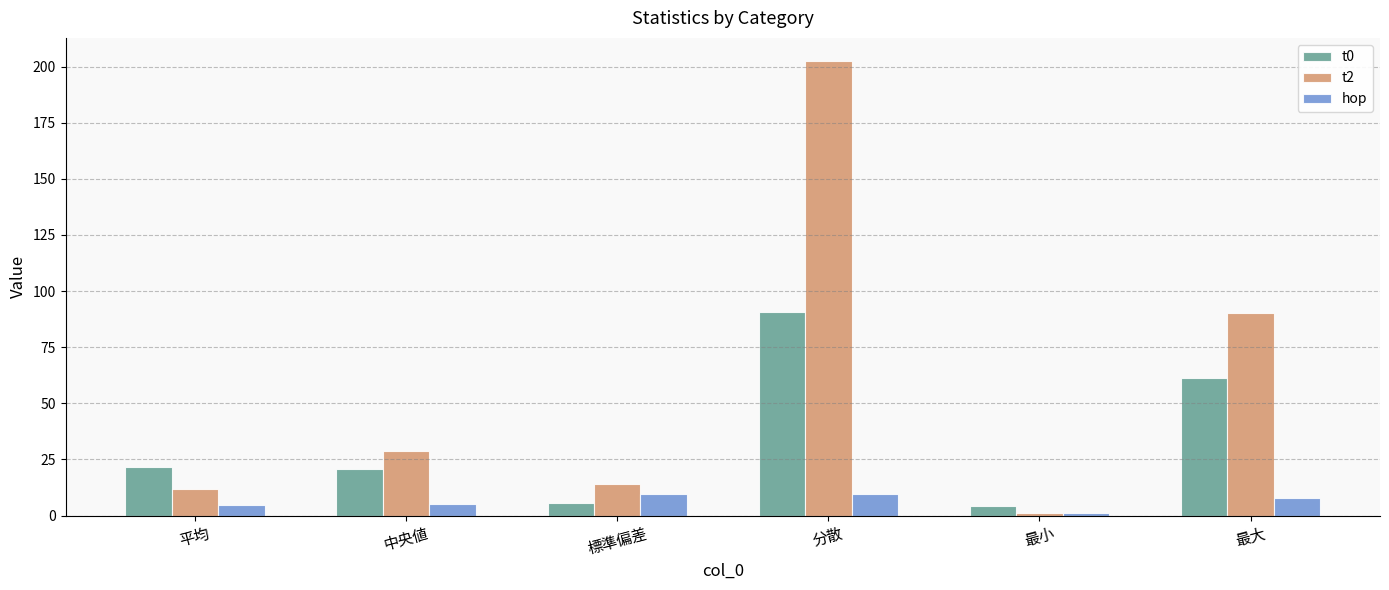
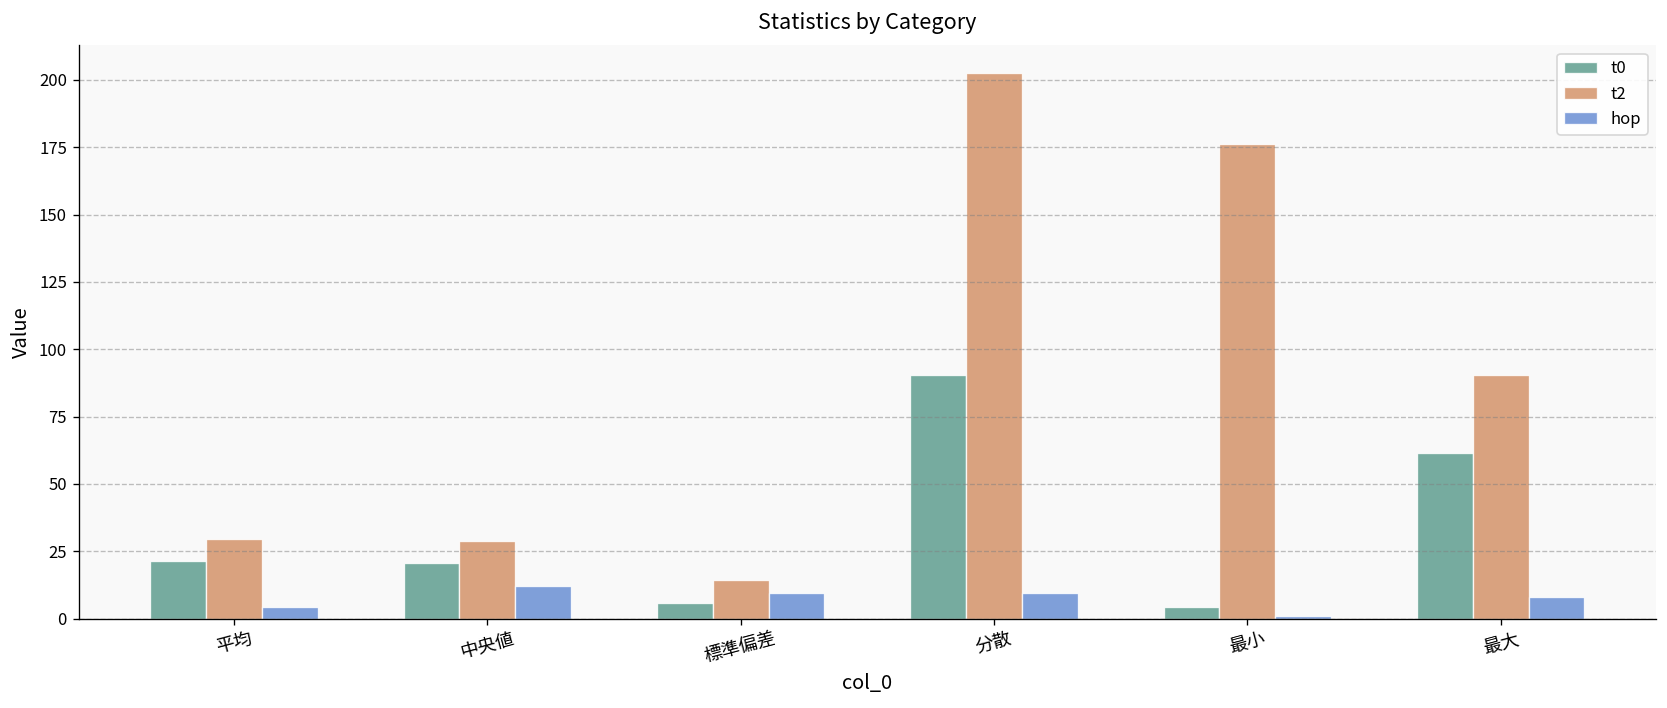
  {
    "t0": {
      "平均": 22,
      "中央値": 21,
      "標準偏差": 6,
      "分散": 91,
      "最小": 4,
      "最大": 61
    },
    "t2": {
-     "平均": 12,
+     "平均": 29,
      "中央値": 29,
      "標準偏差": 14,
      "分散": 203,
-     "最小": 1,
+     "最小": 176,
      "最大": 90
    },
    "hop": {
      "平均": 4,
-     "中央値": 5,
+     "中央値": 12,
      "標準偏差": 9,
      "分散": 10,
      "最大": 8
    }
  }
